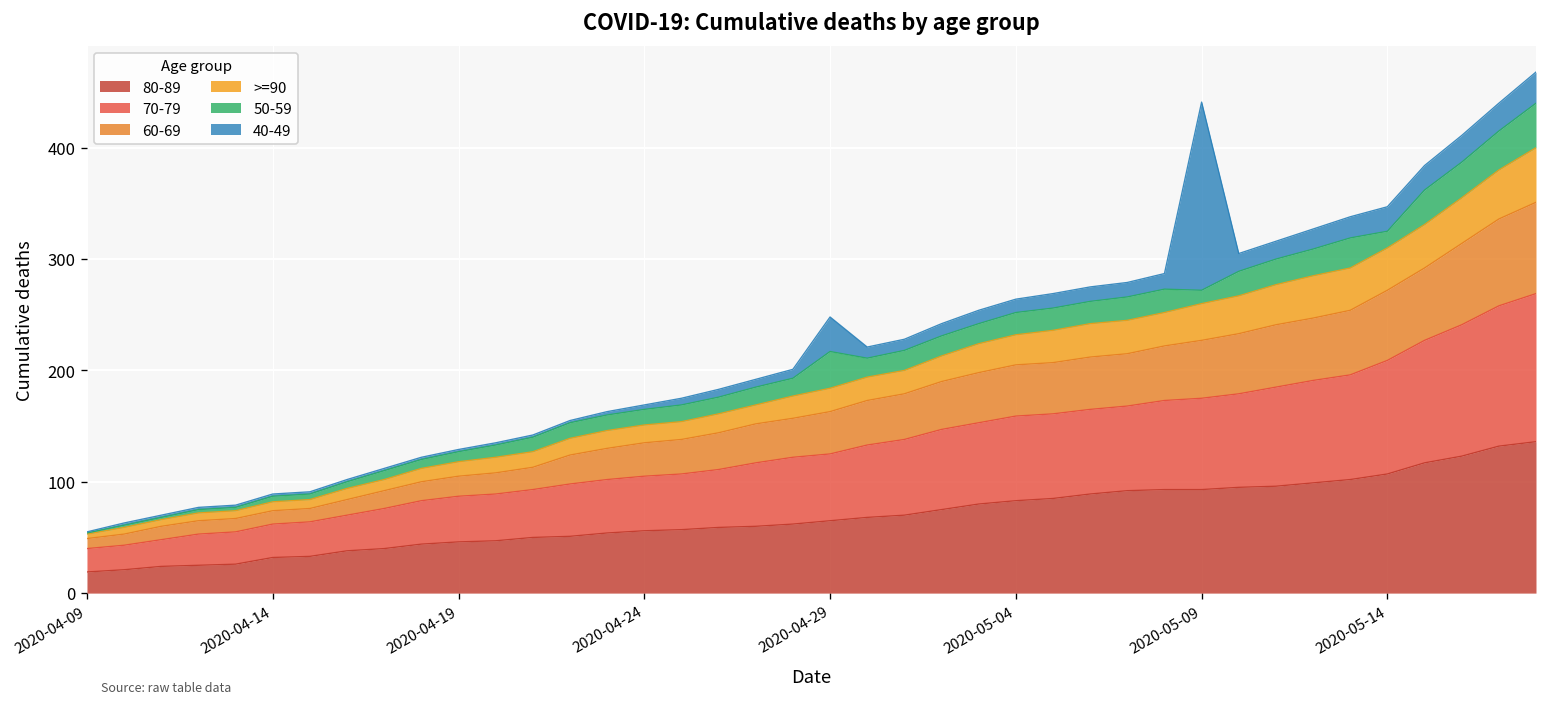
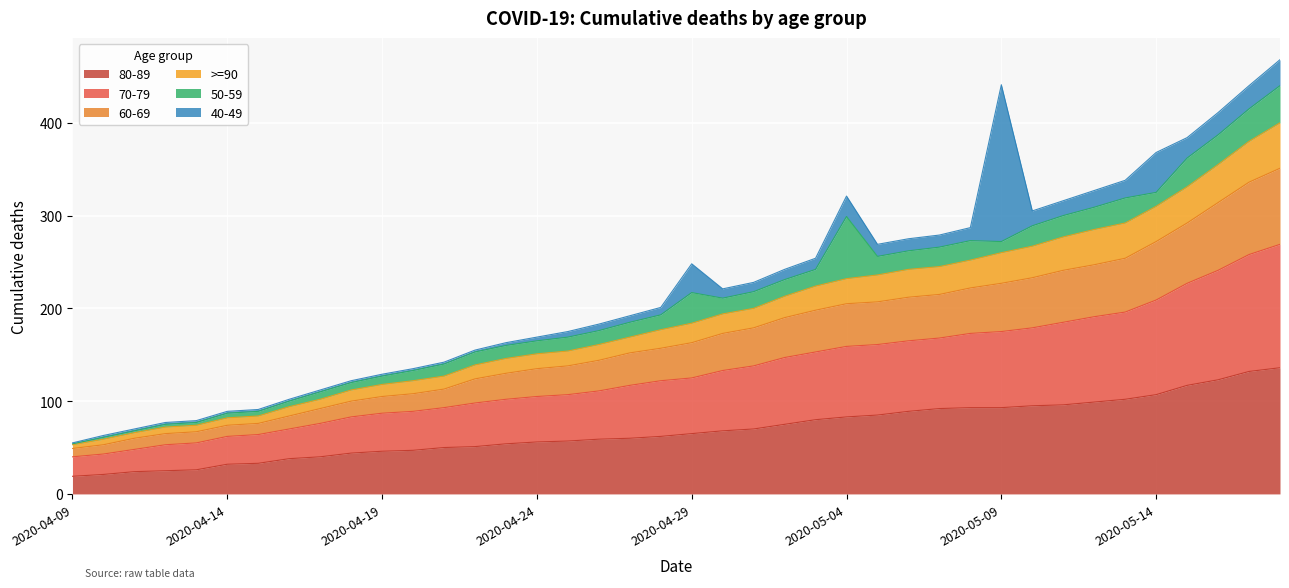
  {
    "50-59": {
      "2020-04-24": 10,
      "2020-04-29": 30,
-     "2020-05-04": 20,
+     "2020-05-04": 70,
      "2020-05-09": 10,
      "2020-05-14": 20
    },
    "40-49": {
      "2020-04-24": 0,
      "2020-04-29": 30,
-     "2020-05-04": 10,
+     "2020-05-04": 20,
      "2020-05-09": 170,
-     "2020-05-14": 20
+     "2020-05-14": 40
    }
  }
